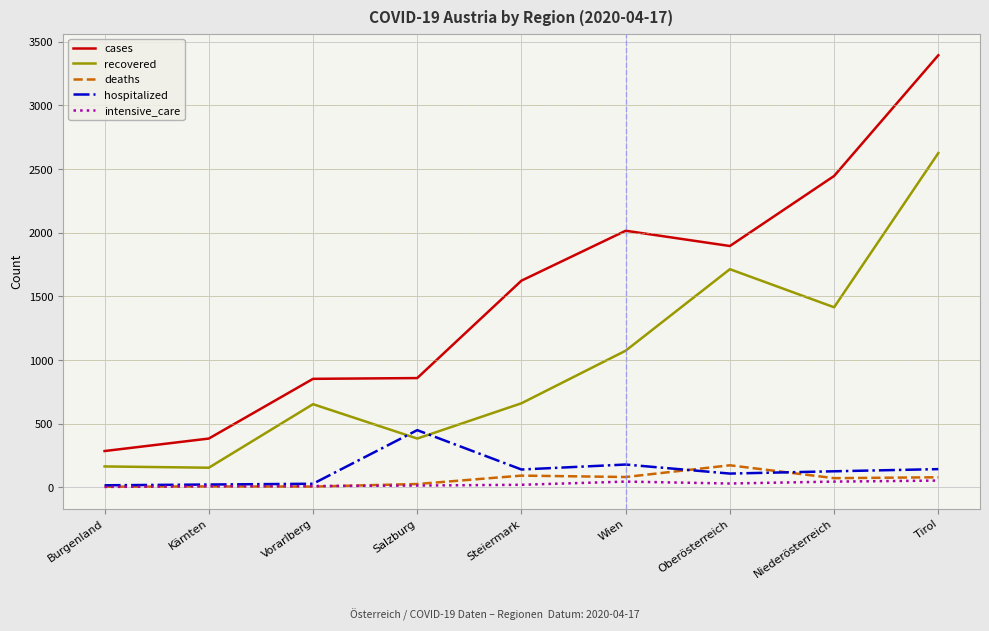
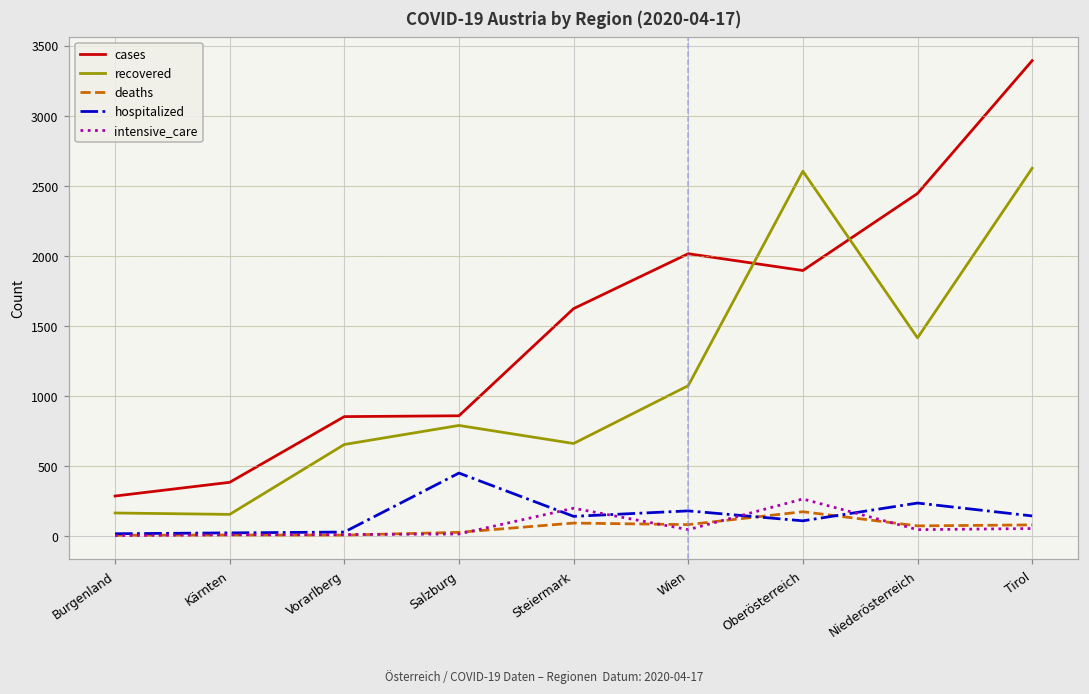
  {
    "cases": {
      "Burgenland": 290,
      "Kärnten": 380,
      "Vorarlberg": 850,
      "Salzburg": 860,
      "Steiermark": 1620,
      "Wien": 2020,
      "Oberösterreich": 1900,
      "Niederösterreich": 2450,
      "Tirol": 3390
    },
    "recovered": {
      "Burgenland": 170,
      "Kärnten": 160,
      "Vorarlberg": 650,
-     "Salzburg": 380,
+     "Salzburg": 790,
      "Steiermark": 660,
      "Wien": 1070,
-     "Oberösterreich": 1710,
+     "Oberösterreich": 2610,
      "Niederösterreich": 1420,
      "Tirol": 2630
    },
    "deaths": {
      "Steiermark": 90,
      "Wien": 80,
      "Oberösterreich": 170,
      "Niederösterreich": 70,
      "Tirol": 80
    },
    "hospitalized": {
      "Salzburg": 450,
      "Steiermark": 140,
      "Wien": 180,
      "Oberösterreich": 110,
-     "Niederösterreich": 130,
+     "Niederösterreich": 240,
      "Tirol": 140
    },
    "intensive_care": {
-     "Steiermark": 20,
+     "Steiermark": 200,
      "Wien": 50,
-     "Oberösterreich": 30,
+     "Oberösterreich": 270,
      "Niederösterreich": 50,
      "Tirol": 50
    }
  }
